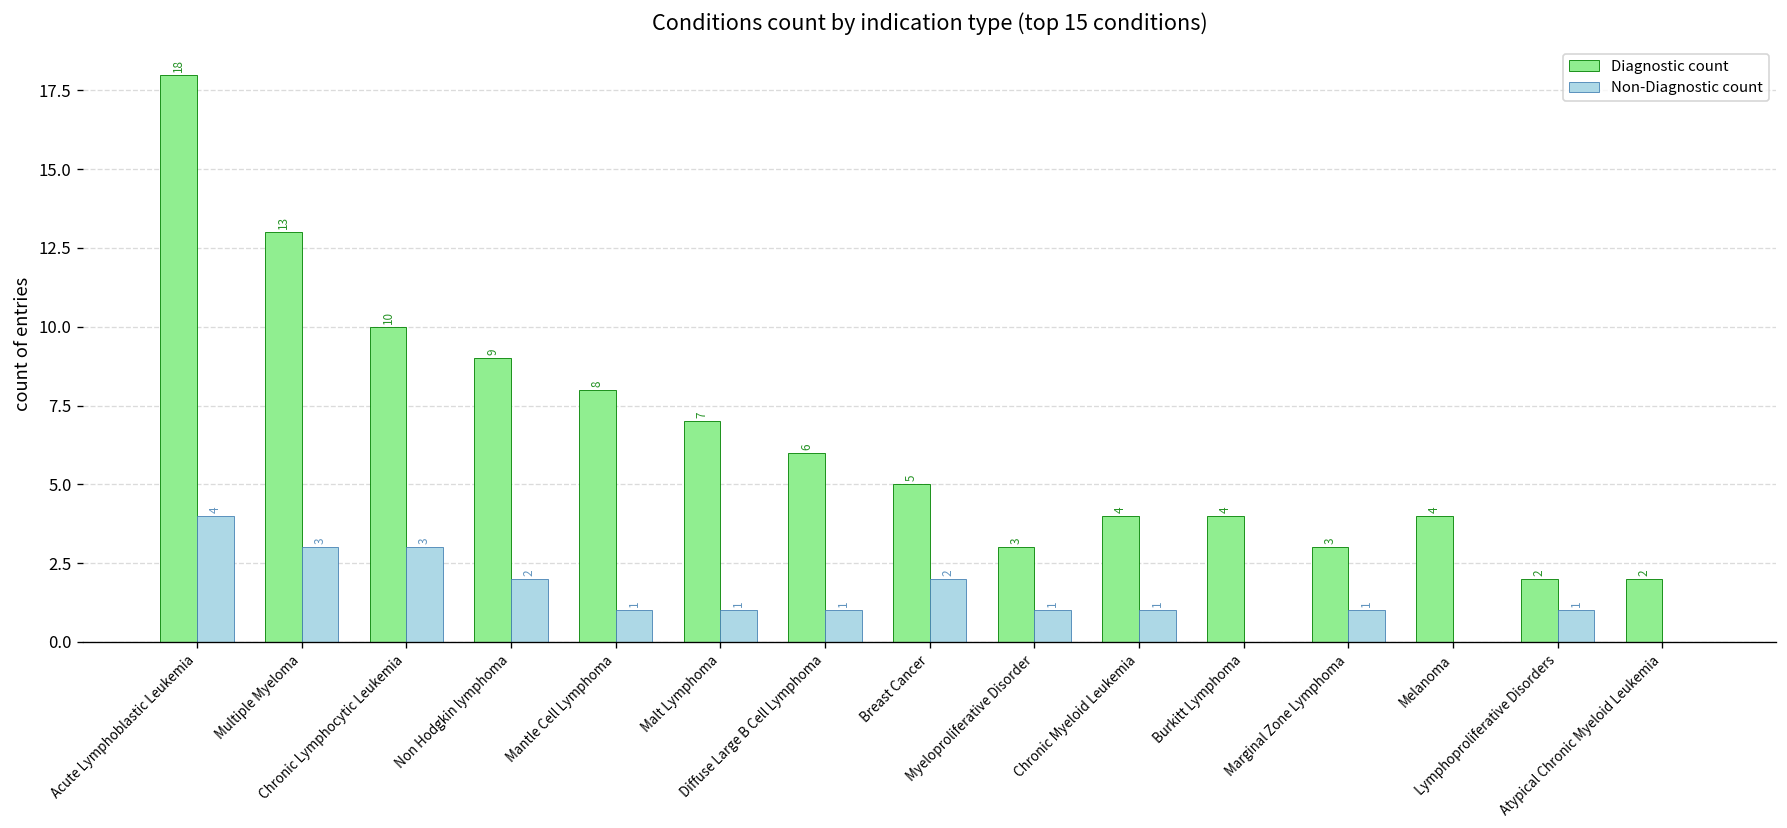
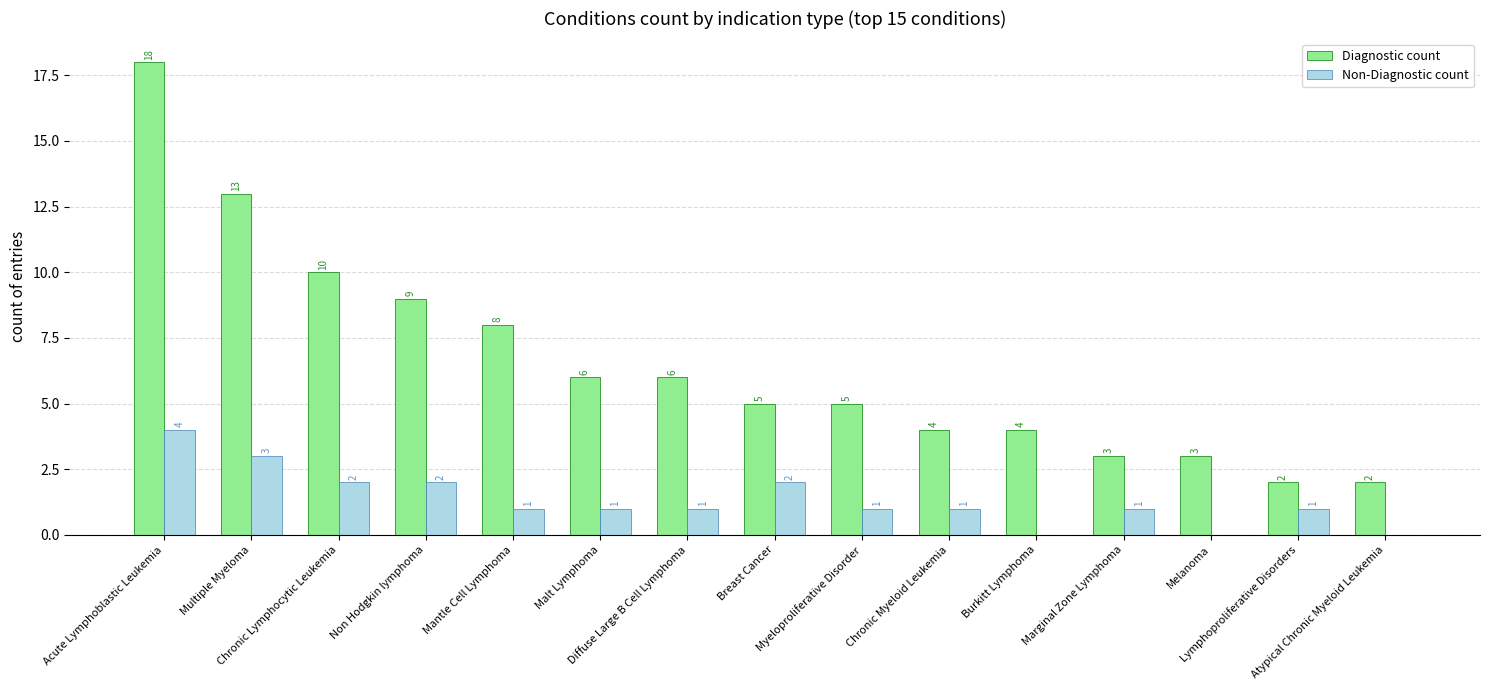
  {
    "Diagnostic count": {
      "Acute Lymphoblastic Leukemia": 18,
      "Multiple Myeloma": 13,
      "Chronic Lymphocytic Leukemia": 10,
      "Non Hodgkin lymphoma": 9,
      "Mantle Cell Lymphoma": 8,
-     "Malt Lymphoma": 7,
+     "Malt Lymphoma": 6,
      "Diffuse Large B Cell Lymphoma": 6,
      "Breast Cancer": 5,
-     "Myeloproliferative Disorder": 3,
+     "Myeloproliferative Disorder": 5,
      "Chronic Myeloid Leukemia": 4,
      "Burkitt Lymphoma": 4,
      "Marginal Zone Lymphoma": 3,
-     "Melanoma": 4,
+     "Melanoma": 3,
      "Lymphoproliferative Disorders": 2,
      "Atypical Chronic Myeloid Leukemia": 2
    },
    "Non-Diagnostic count": {
      "Acute Lymphoblastic Leukemia": 4,
      "Multiple Myeloma": 3,
-     "Chronic Lymphocytic Leukemia": 3,
+     "Chronic Lymphocytic Leukemia": 2,
      "Non Hodgkin lymphoma": 2,
      "Mantle Cell Lymphoma": 1,
      "Malt Lymphoma": 1,
      "Diffuse Large B Cell Lymphoma": 1,
      "Breast Cancer": 2,
      "Myeloproliferative Disorder": 1,
      "Chronic Myeloid Leukemia": 1,
      "Marginal Zone Lymphoma": 1,
      "Lymphoproliferative Disorders": 1
    }
  }
